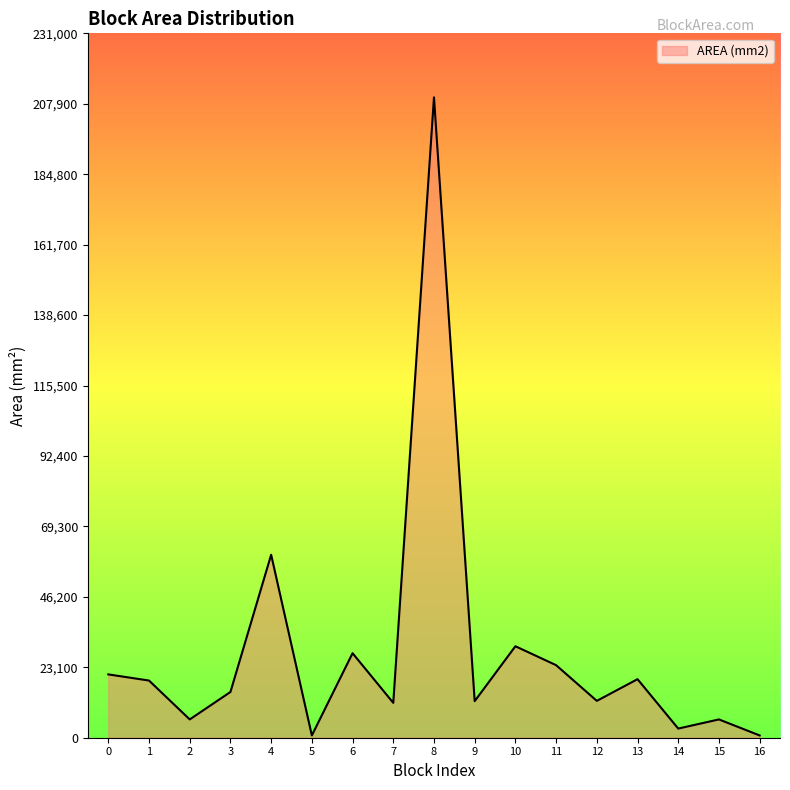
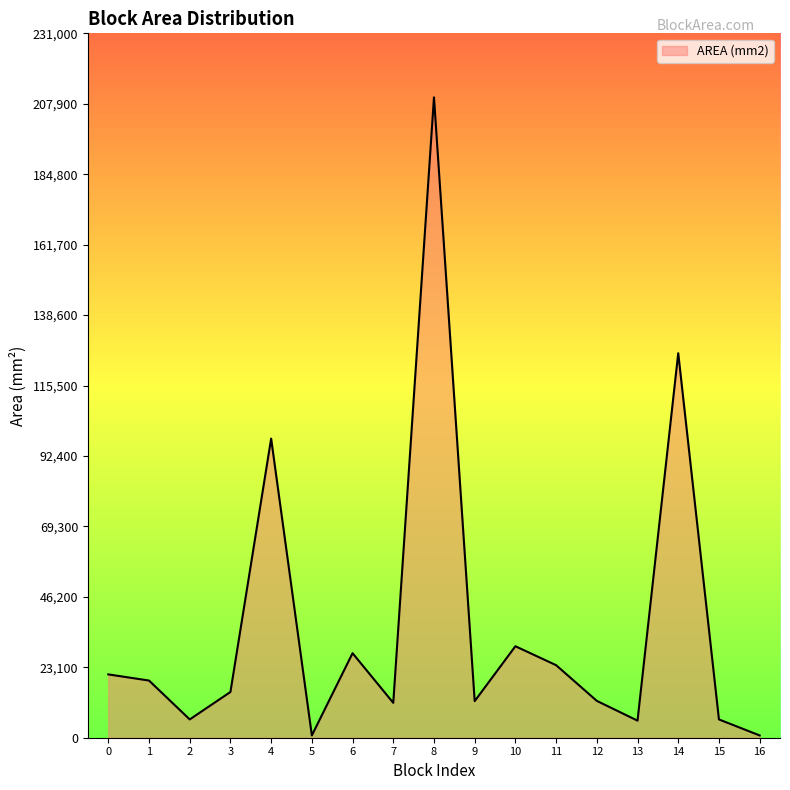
  {
    "0": "21,000",
    "1": "19,000",
    "2": "6,000",
    "3": "15,000",
-   "4": "60,000",
+   "4": "98,000",
    "5": "1,000",
    "6": "28,000",
    "7": "11,000",
    "8": "210,000",
    "9": "12,000",
    "10": "30,000",
    "11": "24,000",
    "12": "12,000",
-   "13": "19,000",
-   "14": "3,000",
+   "13": "6,000",
+   "14": "126,000",
    "15": "6,000",
    "16": "1,000"
  }
